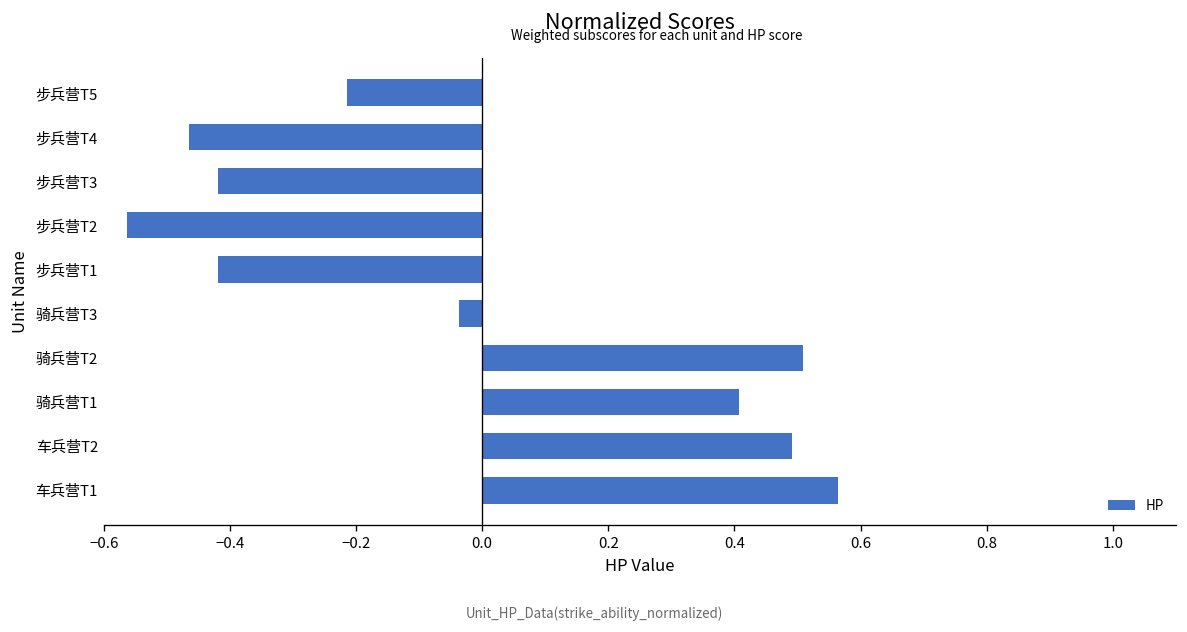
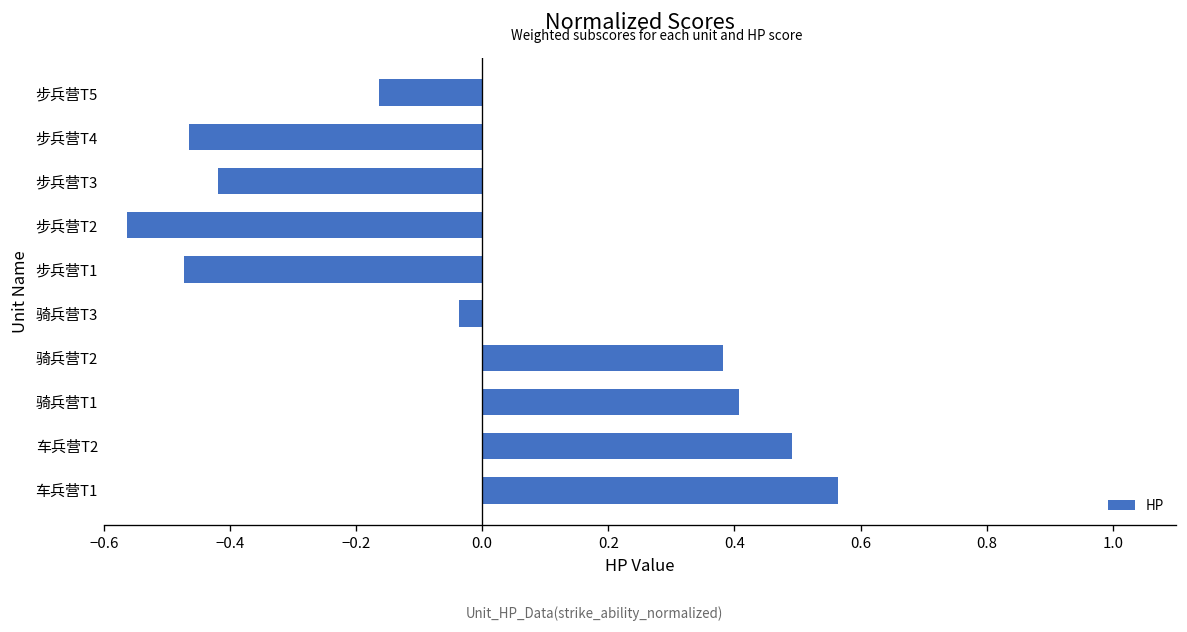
  {
-   "步兵营T5": -0.21,
+   "步兵营T5": -0.16,
    "步兵营T4": -0.47,
    "步兵营T3": -0.42,
    "步兵营T2": -0.56,
-   "步兵营T1": -0.42,
+   "步兵营T1": -0.47,
    "骑兵营T3": -0.04,
-   "骑兵营T2": 0.51,
+   "骑兵营T2": 0.38,
    "骑兵营T1": 0.41,
    "车兵营T2": 0.49,
    "车兵营T1": 0.56
  }
